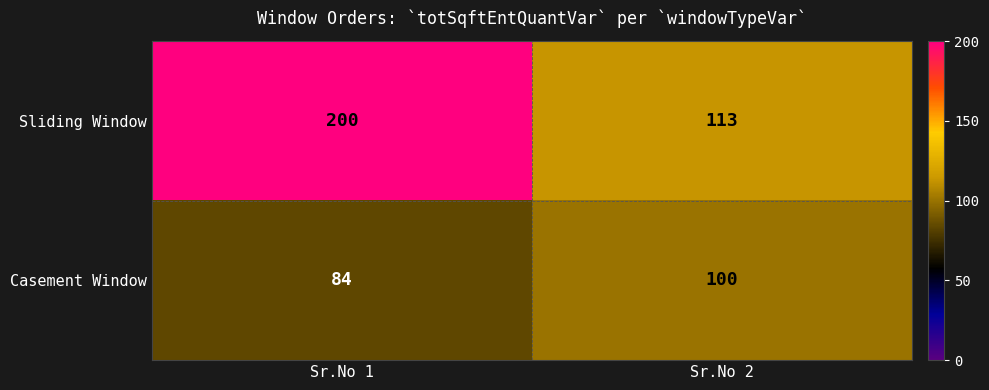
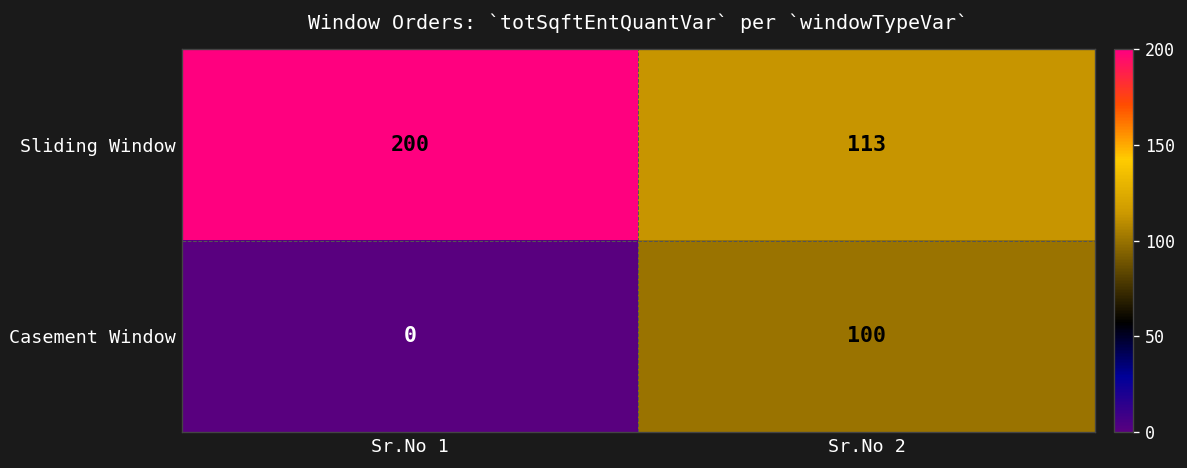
  {
    "Sliding Window": {
      "Sr.No 1": 200,
      "Sr.No 2": 113
    },
    "Casement Window": {
-     "Sr.No 1": 84,
+     "Sr.No 1": 0,
      "Sr.No 2": 100
    }
  }
